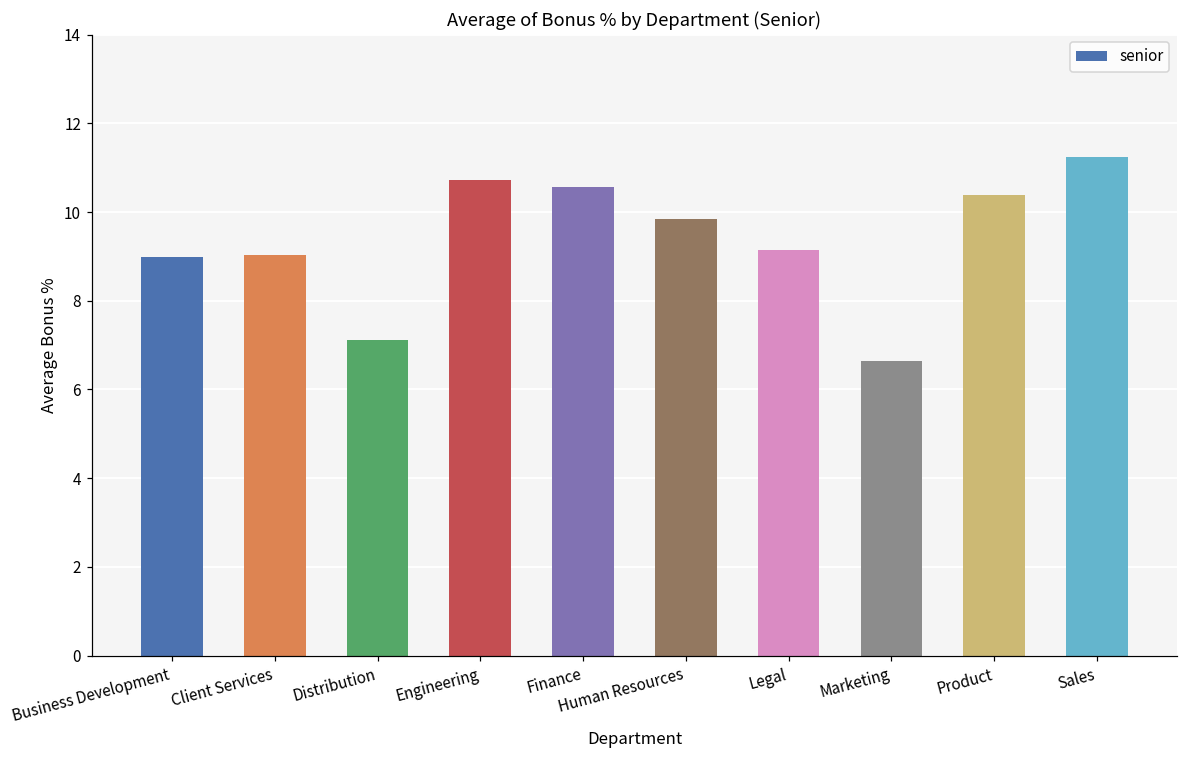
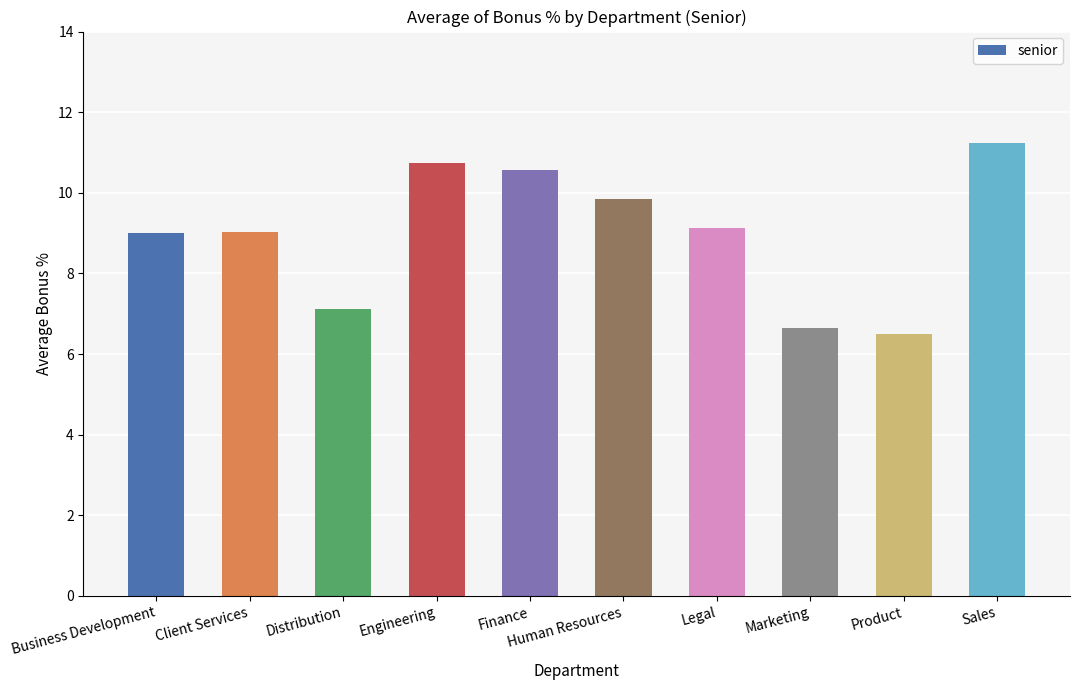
  {
    "Business Development": 9.0,
    "Client Services": 9.0,
    "Distribution": 7.1,
    "Engineering": 10.7,
    "Finance": 10.6,
    "Human Resources": 9.9,
    "Legal": 9.1,
    "Marketing": 6.6,
-   "Product": 10.4,
+   "Product": 6.5,
    "Sales": 11.2
  }
